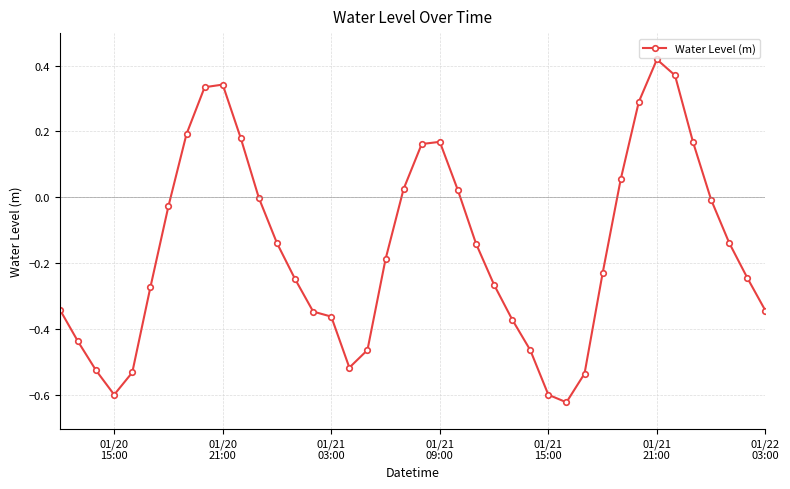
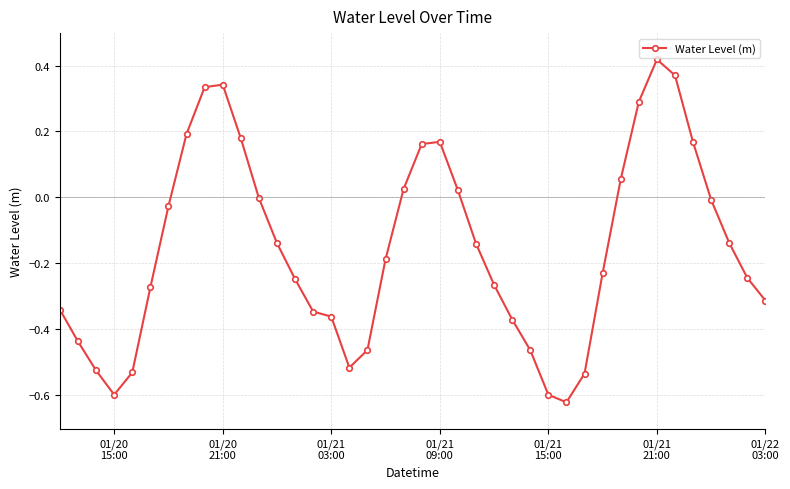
  {
    "01/20 15:00": -0.60,
    "01/20 21:00": 0.34,
    "01/21 03:00": -0.36,
    "01/21 09:00": 0.17,
    "01/21 15:00": -0.60,
    "01/21 21:00": 0.42,
-   "01/22 03:00": -0.34
+   "01/22 03:00": -0.31
  }
